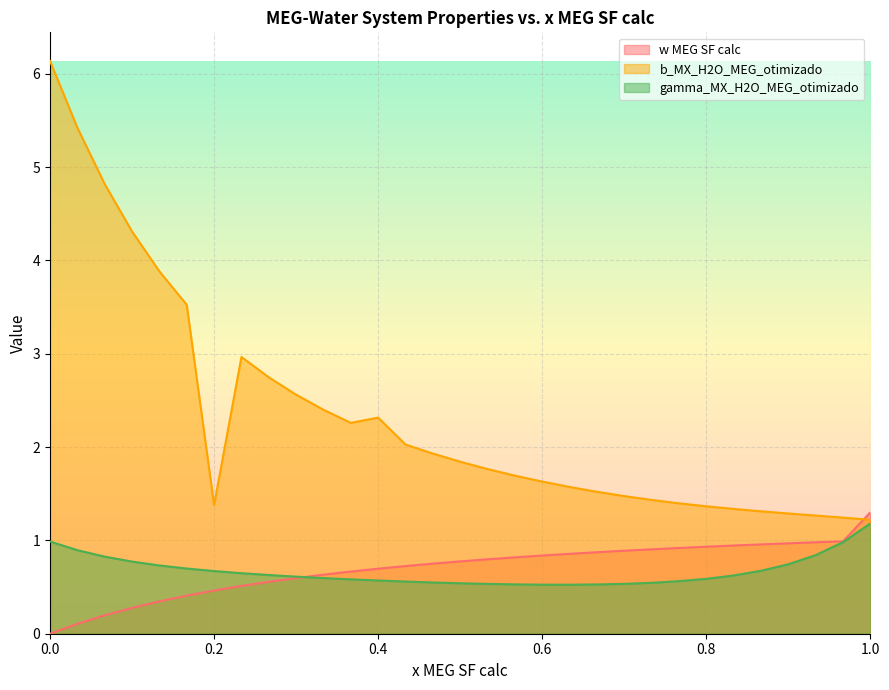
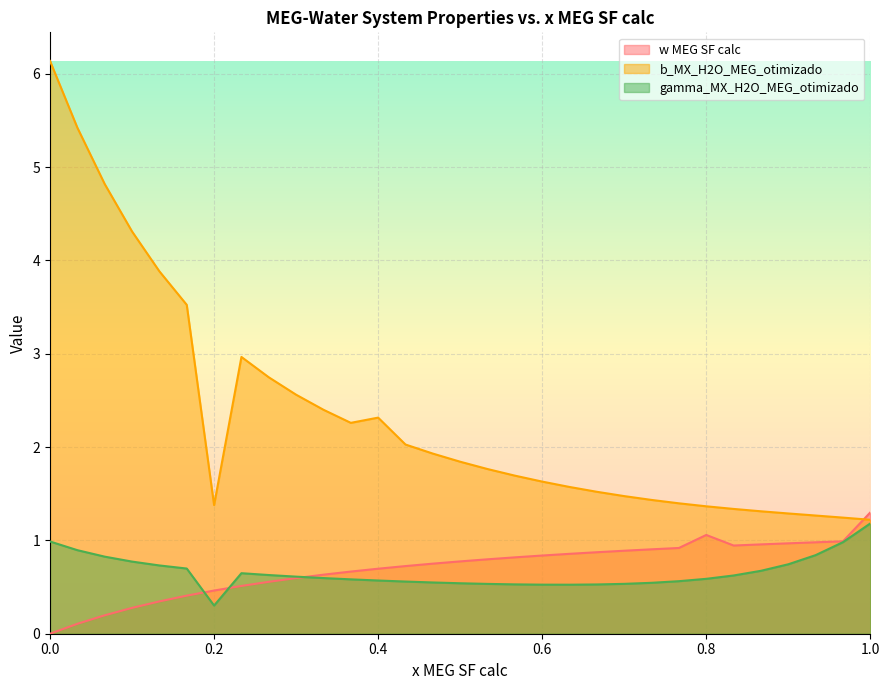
  {
    "w MEG SF calc": {
      "0.0": 0.0,
      "0.2": 0.5,
      "0.4": 0.7,
      "0.6": 0.8,
-     "0.8": 0.9,
+     "0.8": 1.1,
      "1.0": 1.3
    },
    "b_MX_H2O_MEG_otimizado": {
      "0.0": 6.1,
      "0.2": 1.4,
      "0.4": 2.3,
      "0.6": 1.6,
      "0.8": 1.4,
      "1.0": 1.2
    },
    "gamma_MX_H2O_MEG_otimizado": {
      "0.0": 1.0,
-     "0.2": 0.7,
+     "0.2": 0.3,
      "0.4": 0.6,
      "0.6": 0.5,
      "0.8": 0.6,
      "1.0": 1.2
    }
  }
